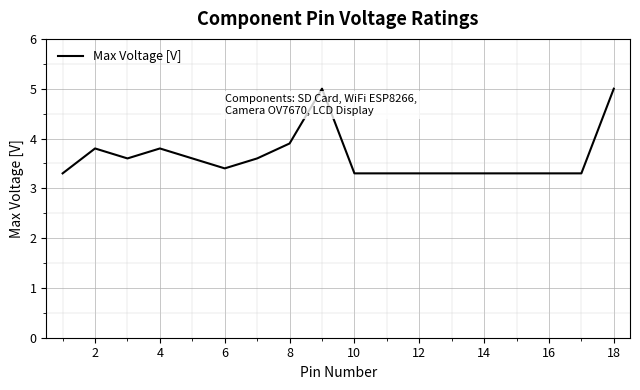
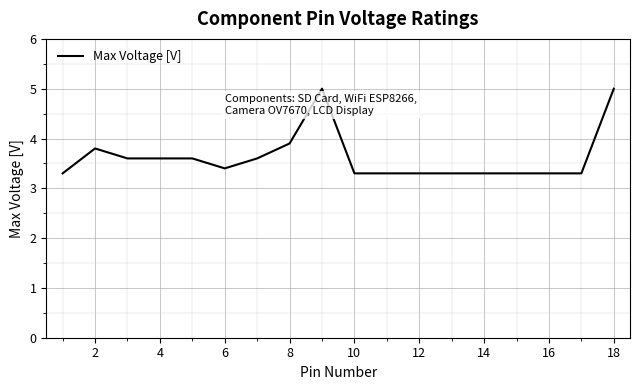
  {
    "2": 3.8,
-   "4": 3.8,
+   "4": 3.6,
    "6": 3.4,
    "8": 3.9,
    "10": 3.3,
    "12": 3.3,
    "14": 3.3,
    "16": 3.3,
    "18": 5.0
  }
